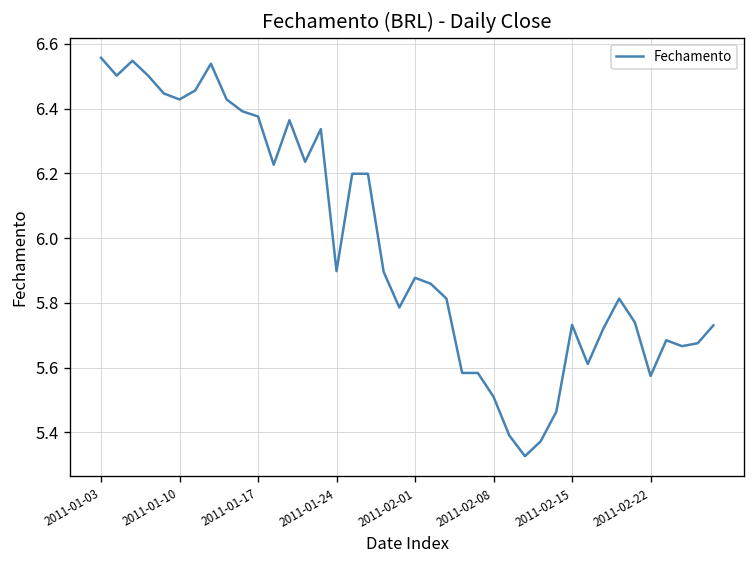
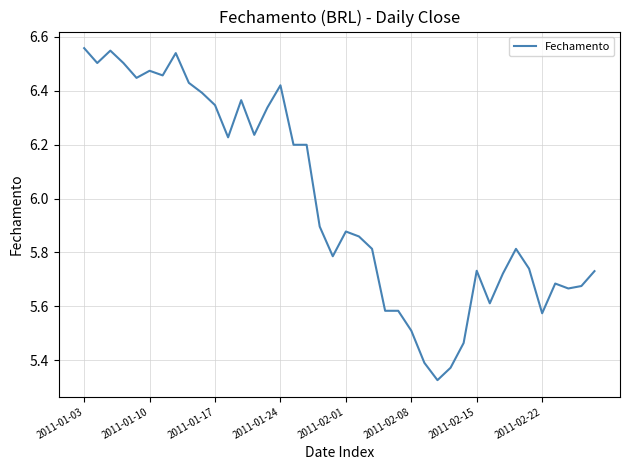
  {
    "2011-01-03": 6.56,
-   "2011-01-10": 6.43,
-   "2011-01-17": 6.38,
-   "2011-01-24": 5.90,
+   "2011-01-10": 6.47,
+   "2011-01-17": 6.35,
+   "2011-01-24": 6.42,
    "2011-02-01": 5.88,
    "2011-02-08": 5.51,
    "2011-02-15": 5.73,
    "2011-02-22": 5.57
  }
